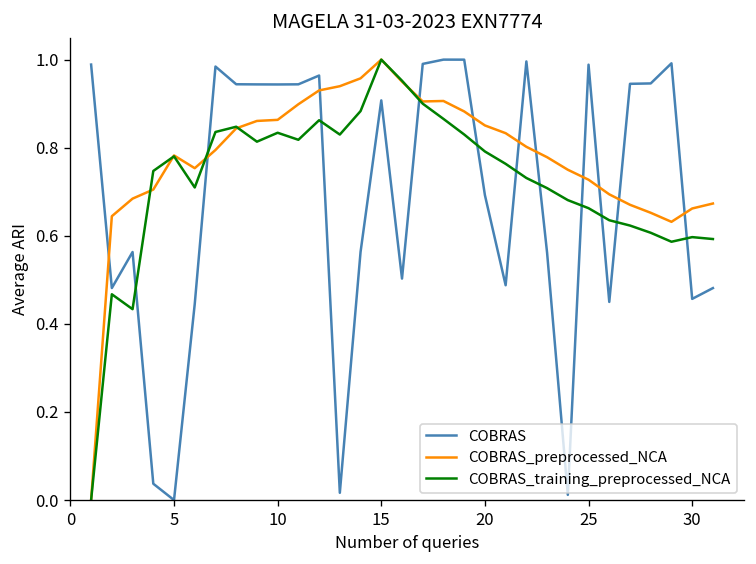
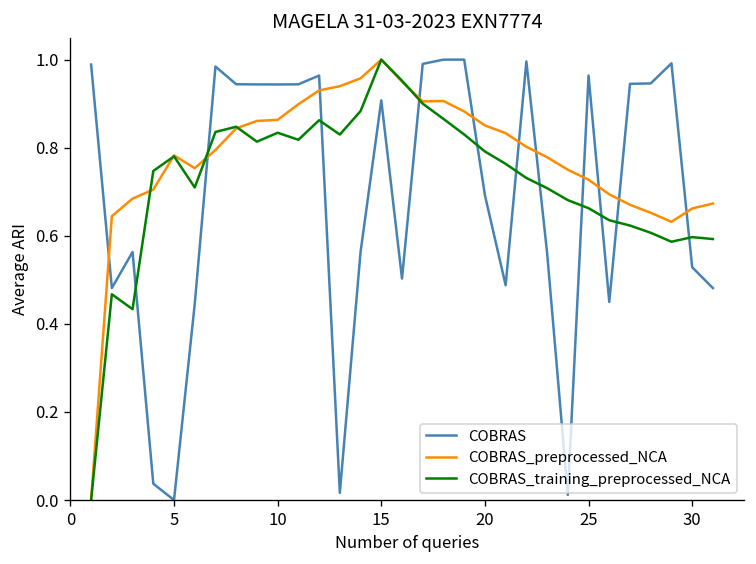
  {
    "COBRAS": {
      "5": 0.00,
      "10": 0.94,
      "15": 0.91,
      "20": 0.69,
-     "25": 0.99,
-     "30": 0.46
+     "25": 0.96,
+     "30": 0.53
    },
    "COBRAS_preprocessed_NCA": {
      "10": 0.86,
      "20": 0.85,
      "25": 0.73,
      "30": 0.66
    },
    "COBRAS_training_preprocessed_NCA": {
      "10": 0.83,
      "20": 0.79,
      "25": 0.66,
      "30": 0.60
    }
  }
